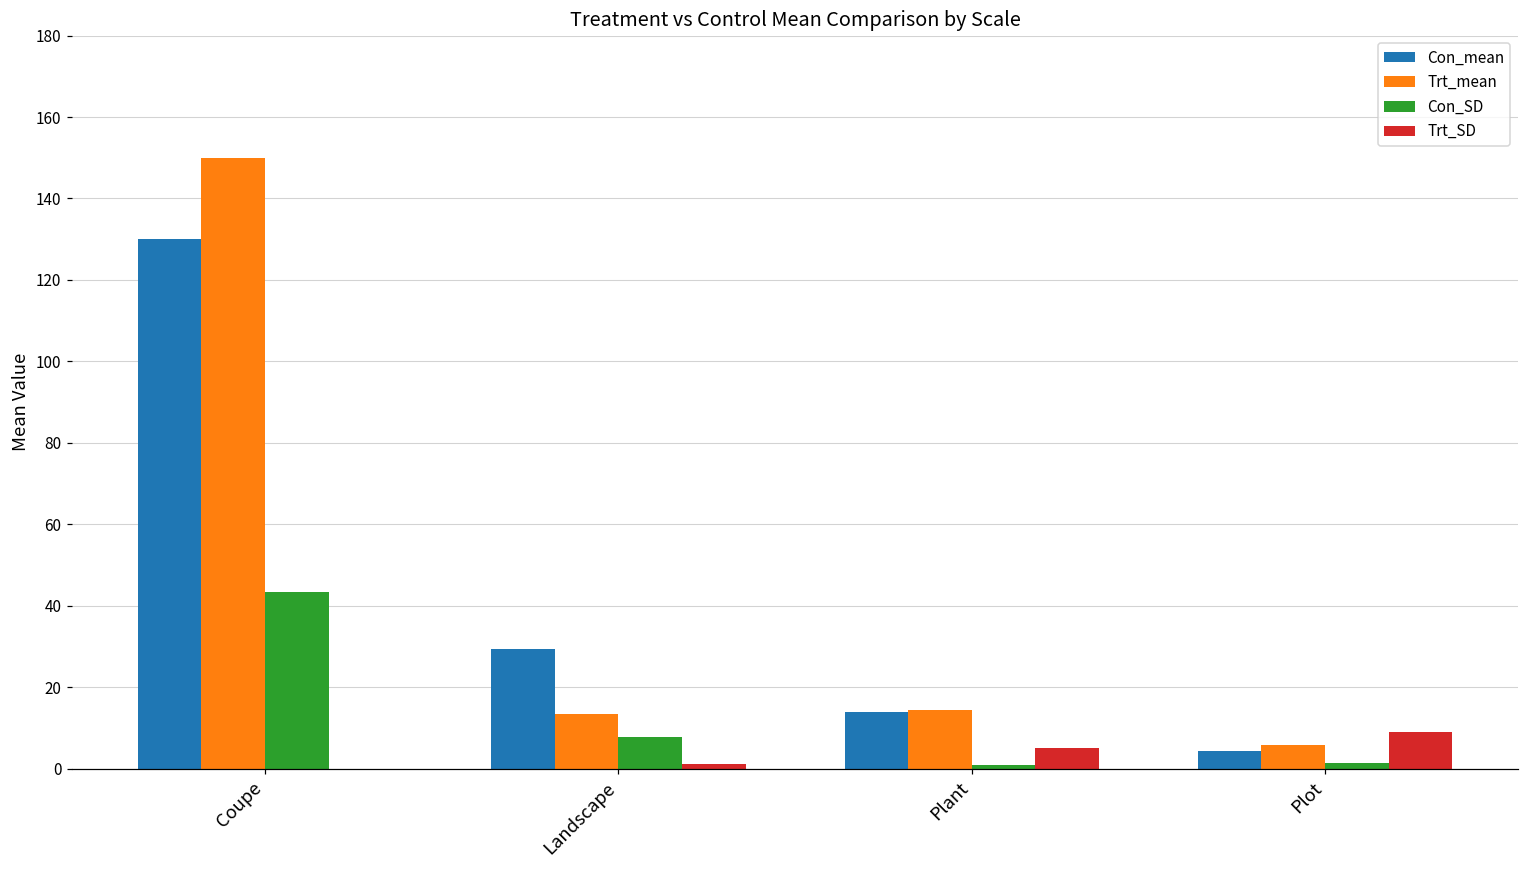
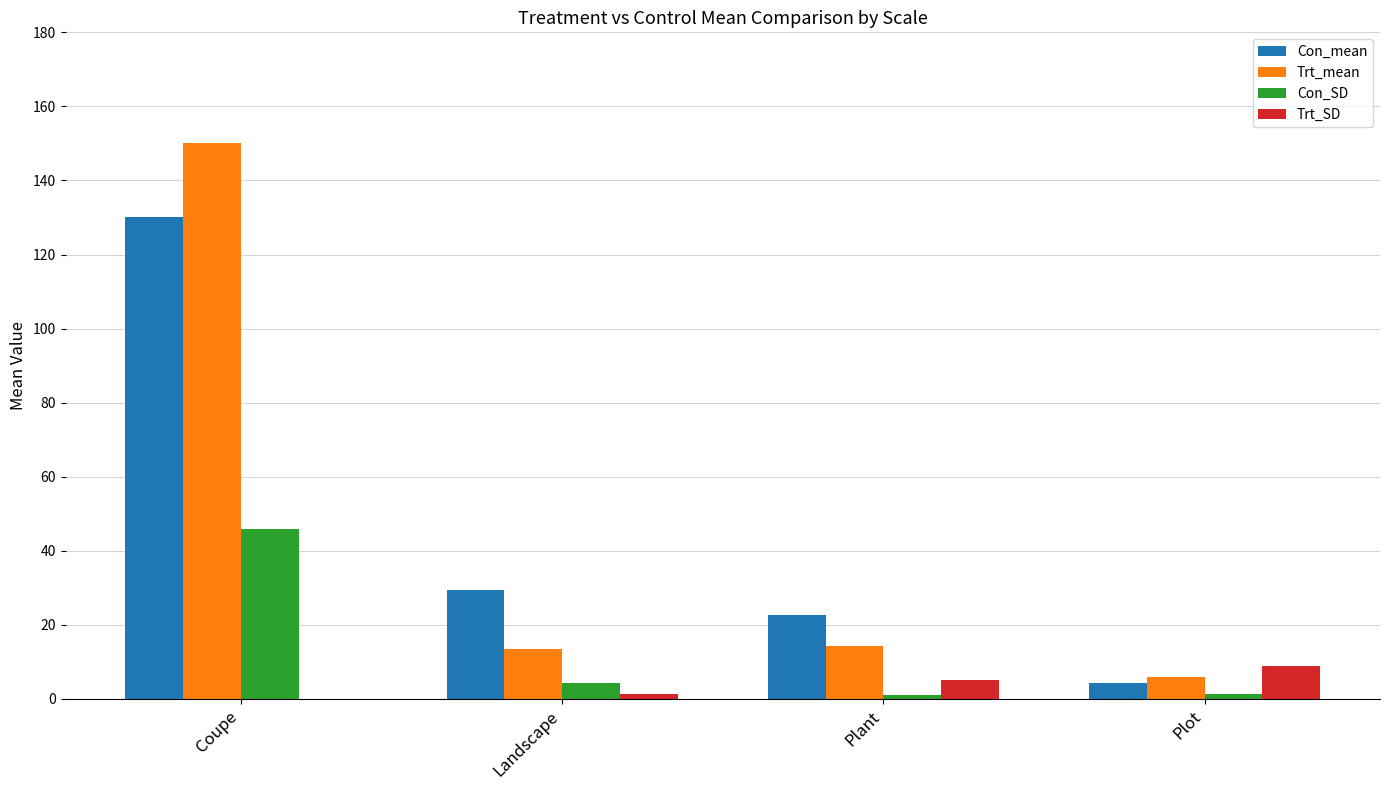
  {
    "Con_mean": {
      "Coupe": 130,
      "Landscape": 29,
-     "Plant": 14,
+     "Plant": 23,
      "Plot": 4
    },
    "Trt_mean": {
      "Coupe": 150,
      "Landscape": 13,
      "Plant": 14,
      "Plot": 6
    },
    "Con_SD": {
-     "Coupe": 43,
-     "Landscape": 8,
+     "Coupe": 46,
+     "Landscape": 4,
      "Plant": 1,
      "Plot": 1
    },
    "Trt_SD": {
      "Coupe": 0,
      "Landscape": 1,
      "Plant": 5,
      "Plot": 9
    }
  }
